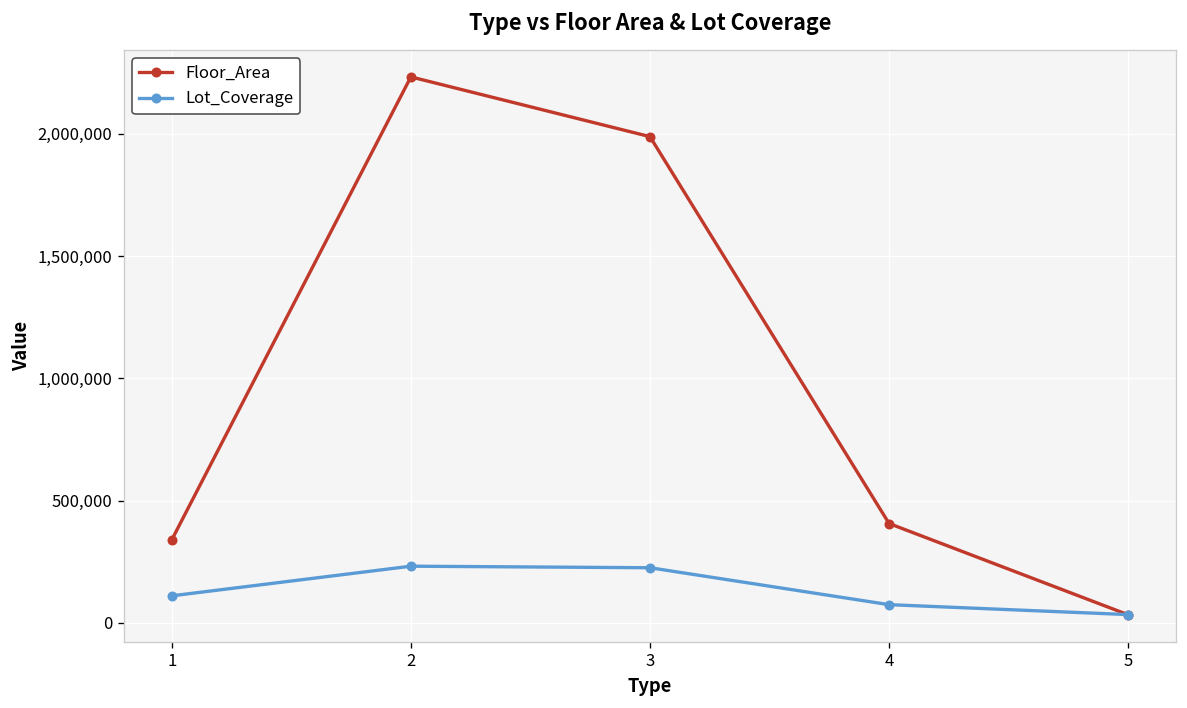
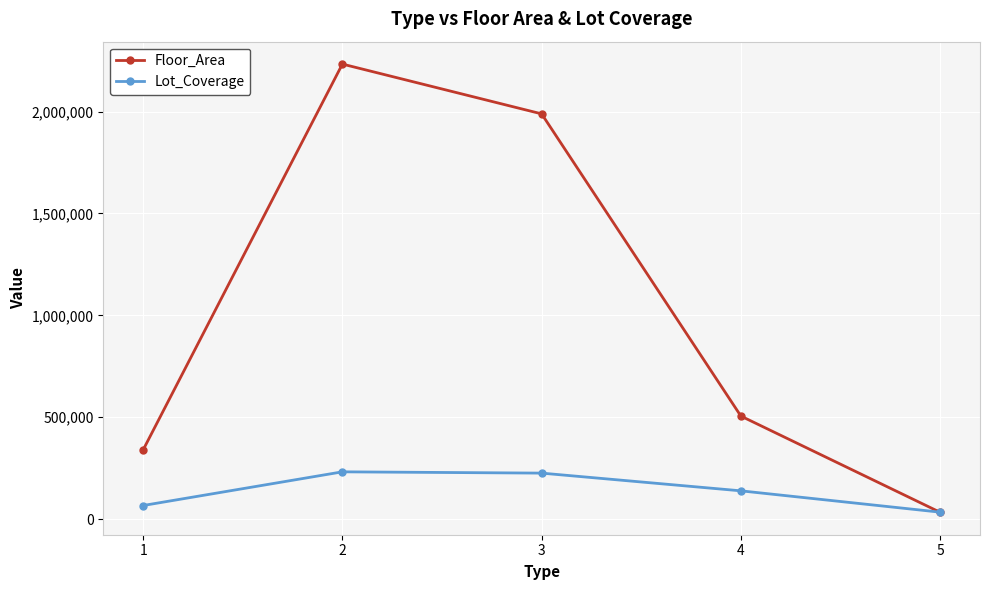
  {
    "Floor_Area": {
      "1": "340,000",
      "2": "2,230,000",
      "3": "1,990,000",
-     "4": "410,000"
+     "4": "510,000"
    },
    "Lot_Coverage": {
-     "1": "110,000",
+     "1": "70,000",
      "2": "230,000",
      "3": "230,000",
-     "4": "70,000"
+     "4": "140,000"
    }
  }
